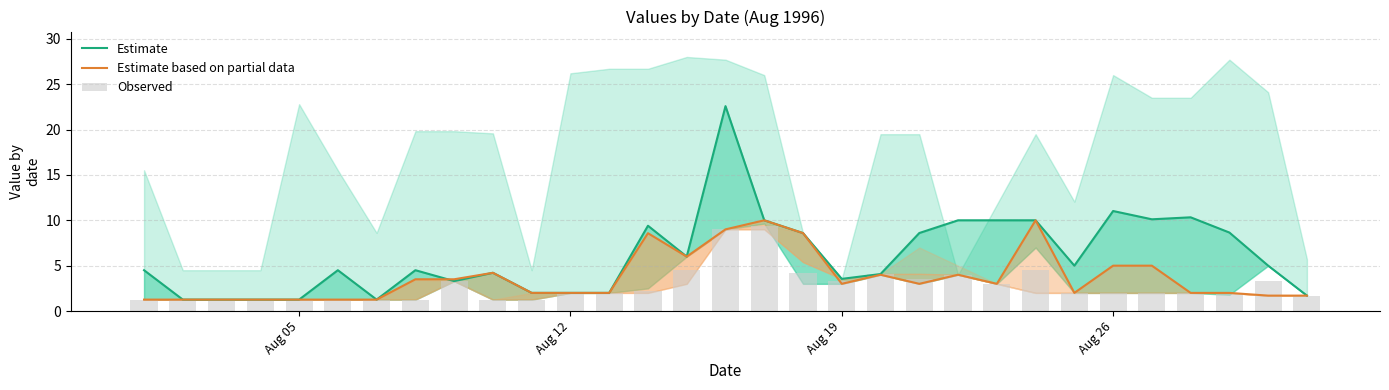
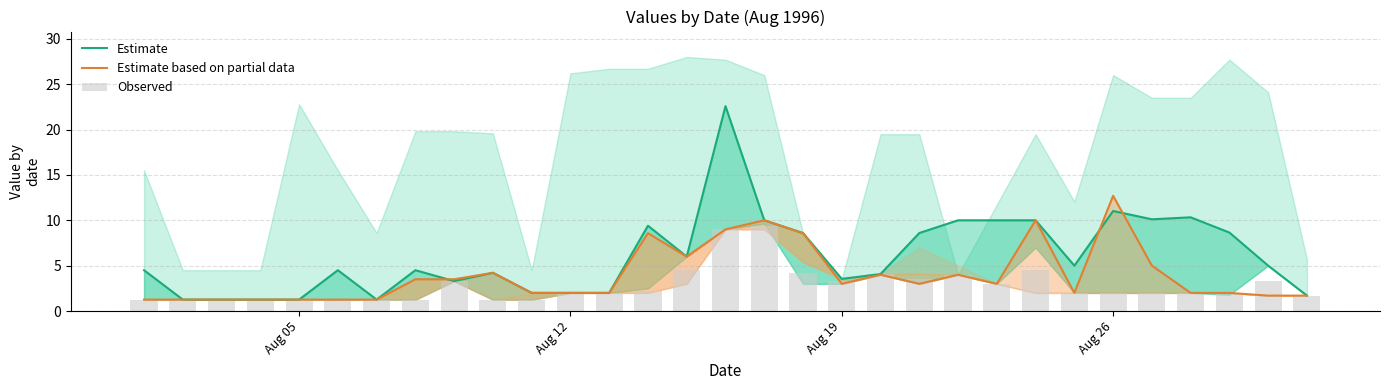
  {
    "Estimate based on partial data": {
      "Aug 19": 3,
-     "Aug 26": 5
+     "Aug 26": 13
    }
  }
